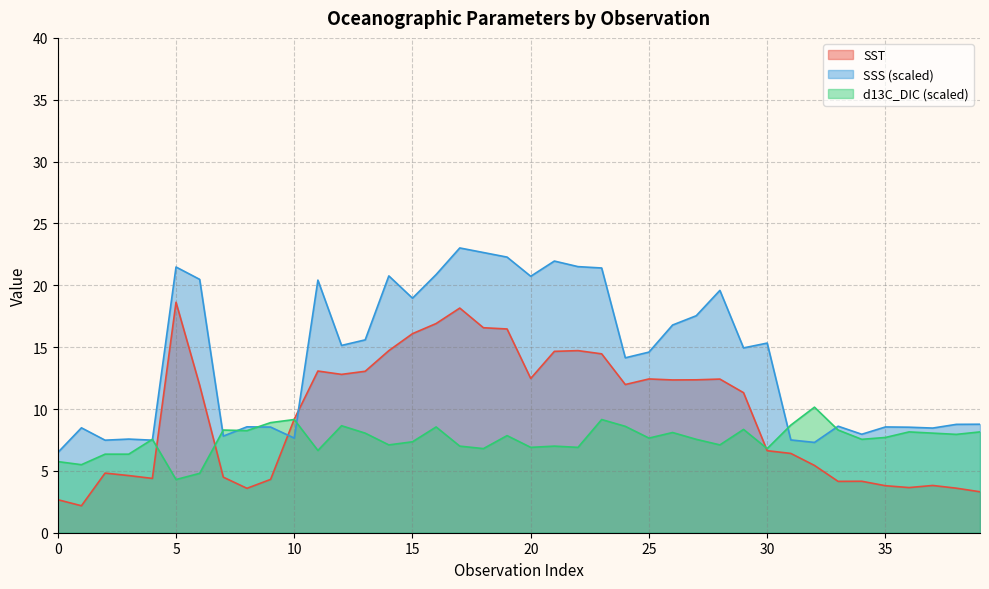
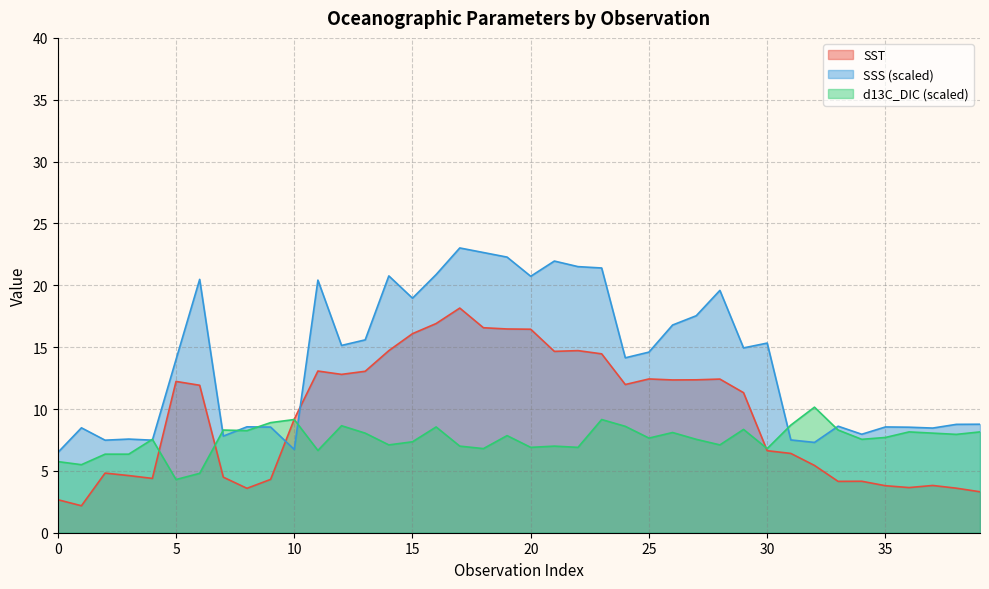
  {
    "SST": {
      "0": 2.7,
-     "5": 18.6,
+     "5": 12.2,
      "15": 16.1,
-     "20": 12.5,
+     "20": 16.5,
      "25": 12.4,
      "35": 3.8
    },
    "SSS (scaled)": {
      "0": 6.5,
-     "5": 21.5,
-     "10": 7.7,
+     "5": 14.0,
+     "10": 6.7,
      "15": 19.0,
      "20": 20.7,
      "25": 14.6,
      "30": 15.3,
      "35": 8.5
    },
    "d13C_DIC (scaled)": {
      "0": 5.8,
      "5": 4.3,
      "15": 7.4,
      "20": 6.9,
      "25": 7.7,
      "35": 7.7
    }
  }
